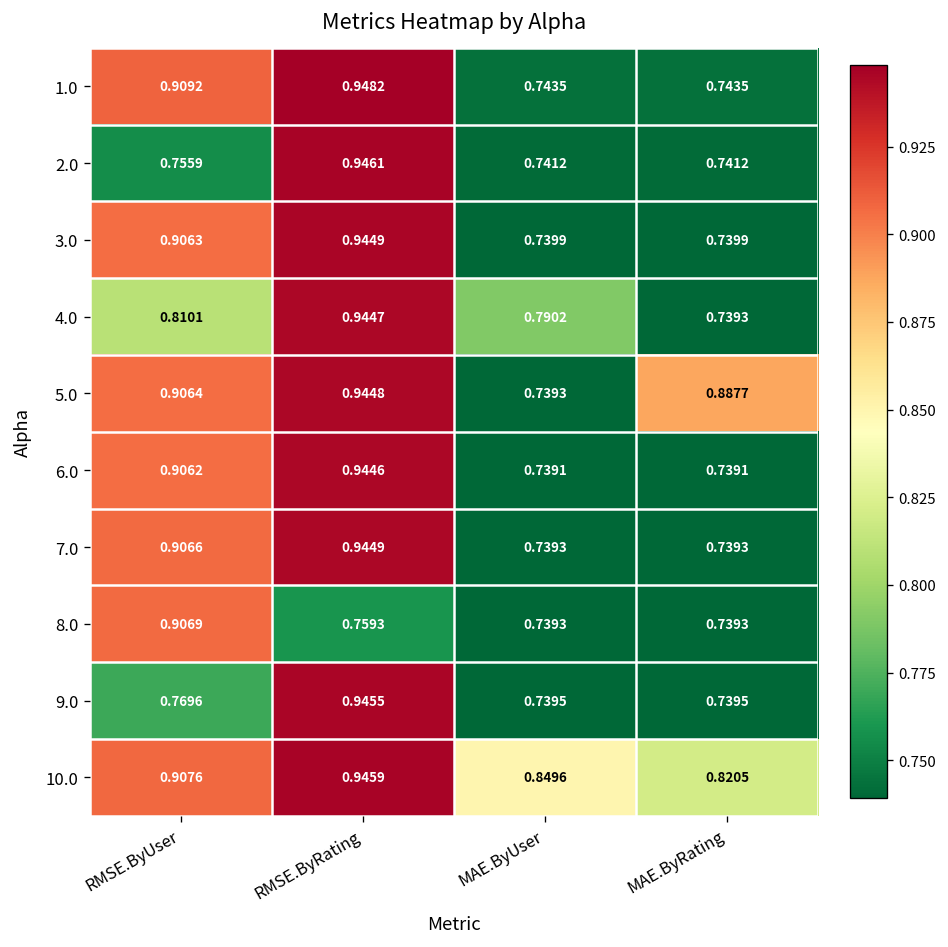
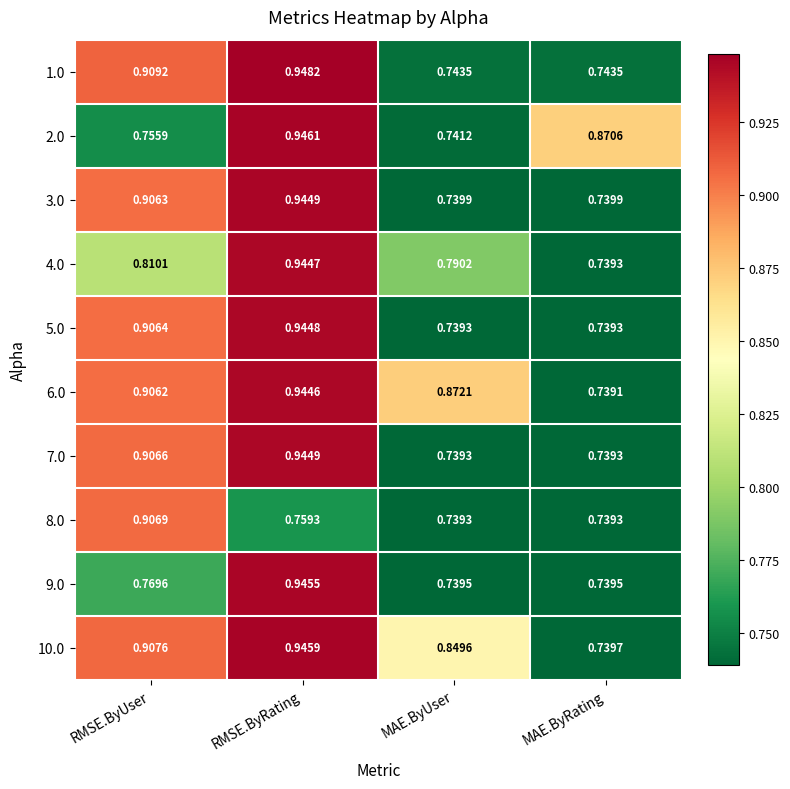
  {
    "1.0": {
      "RMSE.ByUser": 0.9092,
      "RMSE.ByRating": 0.9482,
      "MAE.ByUser": 0.7435,
      "MAE.ByRating": 0.7435
    },
    "2.0": {
      "RMSE.ByUser": 0.7559,
      "RMSE.ByRating": 0.9461,
      "MAE.ByUser": 0.7412,
-     "MAE.ByRating": 0.7412
+     "MAE.ByRating": 0.8706
    },
    "3.0": {
      "RMSE.ByUser": 0.9063,
      "RMSE.ByRating": 0.9449,
      "MAE.ByUser": 0.7399,
      "MAE.ByRating": 0.7399
    },
    "4.0": {
      "RMSE.ByUser": 0.8101,
      "RMSE.ByRating": 0.9447,
      "MAE.ByUser": 0.7902,
      "MAE.ByRating": 0.7393
    },
    "5.0": {
      "RMSE.ByUser": 0.9064,
      "RMSE.ByRating": 0.9448,
      "MAE.ByUser": 0.7393,
-     "MAE.ByRating": 0.8877
+     "MAE.ByRating": 0.7393
    },
    "6.0": {
      "RMSE.ByUser": 0.9062,
      "RMSE.ByRating": 0.9446,
-     "MAE.ByUser": 0.7391,
+     "MAE.ByUser": 0.8721,
      "MAE.ByRating": 0.7391
    },
    "7.0": {
      "RMSE.ByUser": 0.9066,
      "RMSE.ByRating": 0.9449,
      "MAE.ByUser": 0.7393,
      "MAE.ByRating": 0.7393
    },
    "8.0": {
      "RMSE.ByUser": 0.9069,
      "RMSE.ByRating": 0.7593,
      "MAE.ByUser": 0.7393,
      "MAE.ByRating": 0.7393
    },
    "9.0": {
      "RMSE.ByUser": 0.7696,
      "RMSE.ByRating": 0.9455,
      "MAE.ByUser": 0.7395,
      "MAE.ByRating": 0.7395
    },
    "10.0": {
      "RMSE.ByUser": 0.9076,
      "RMSE.ByRating": 0.9459,
      "MAE.ByUser": 0.8496,
-     "MAE.ByRating": 0.8205
+     "MAE.ByRating": 0.7397
    }
  }
